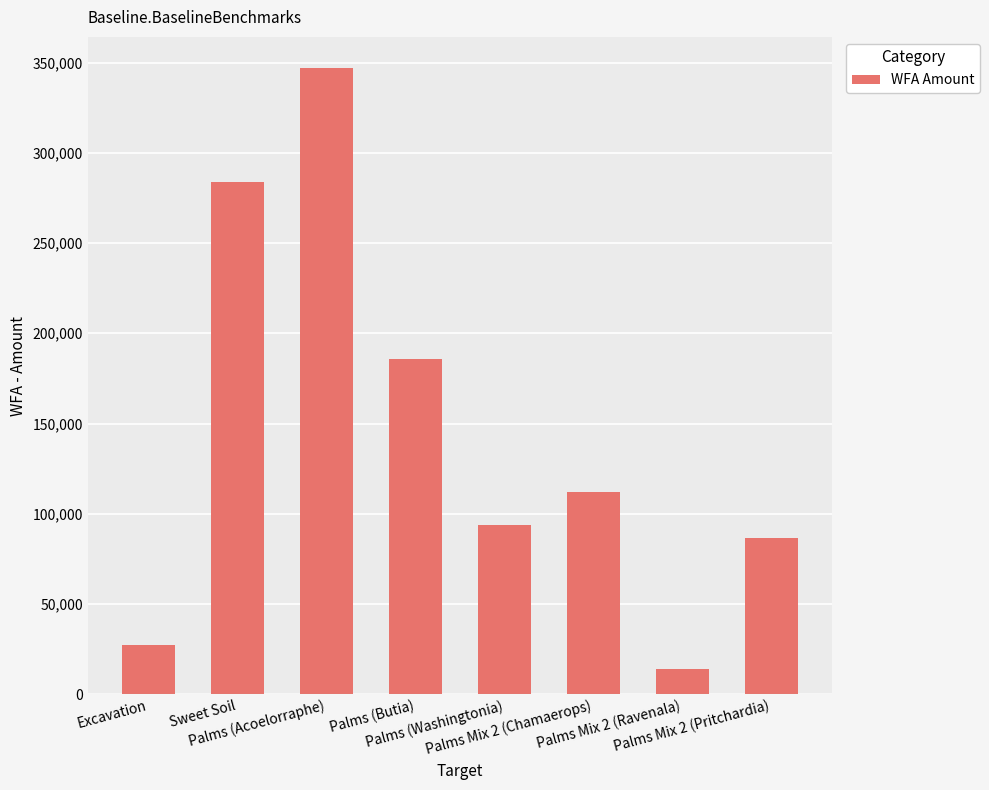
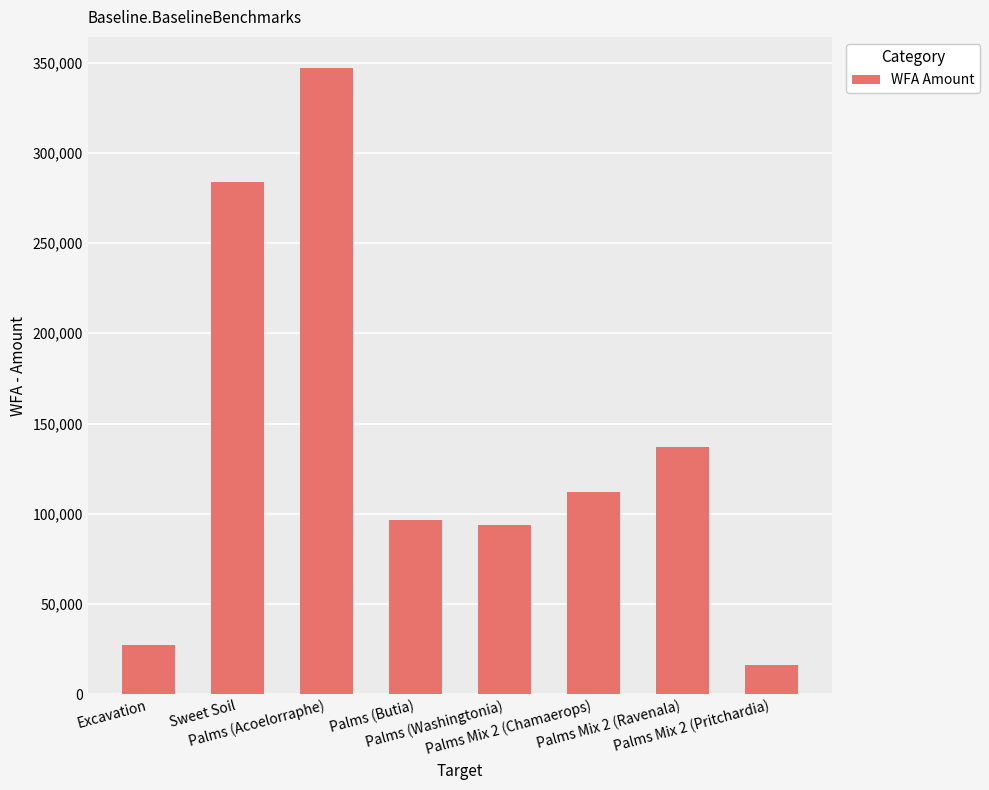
  {
    "Excavation": "27,000",
    "Sweet Soil": "284,000",
    "Palms (Acoelorraphe)": "347,000",
-   "Palms (Butia)": "186,000",
+   "Palms (Butia)": "97,000",
    "Palms (Washingtonia)": "94,000",
    "Palms Mix 2 (Chamaerops)": "112,000",
-   "Palms Mix 2 (Ravenala)": "14,000",
-   "Palms Mix 2 (Pritchardia)": "86,000"
+   "Palms Mix 2 (Ravenala)": "137,000",
+   "Palms Mix 2 (Pritchardia)": "16,000"
  }
